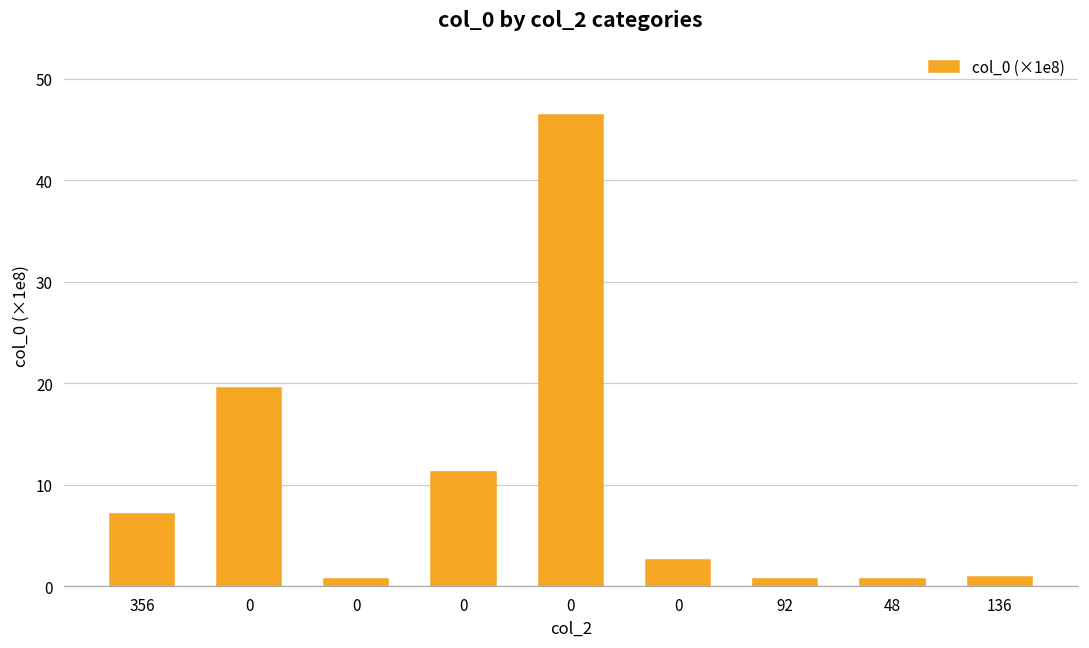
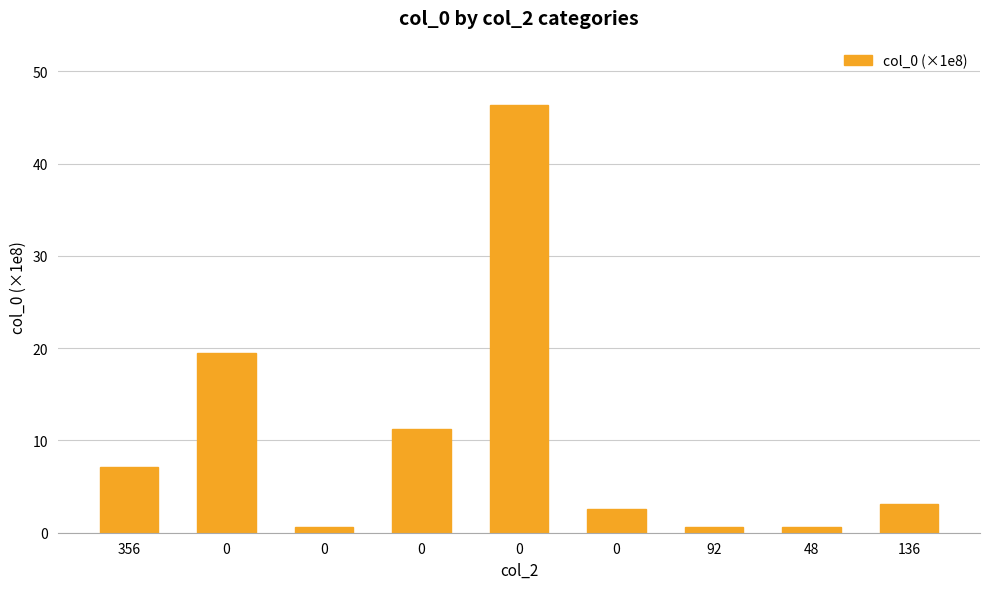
  {
    "356": 7,
    "92": 1,
    "48": 1,
-   "136": 1
+   "136": 3
  }
